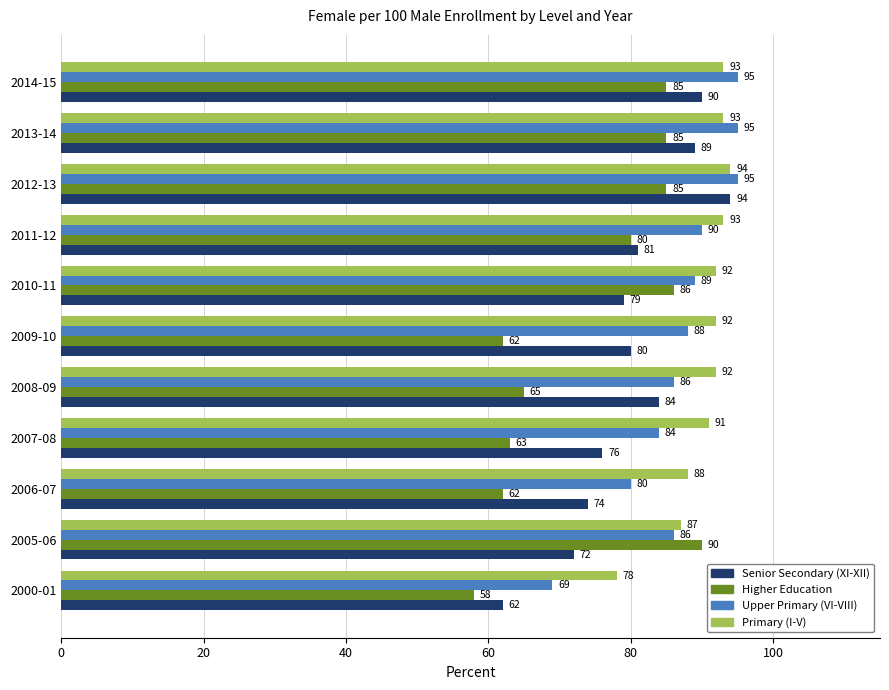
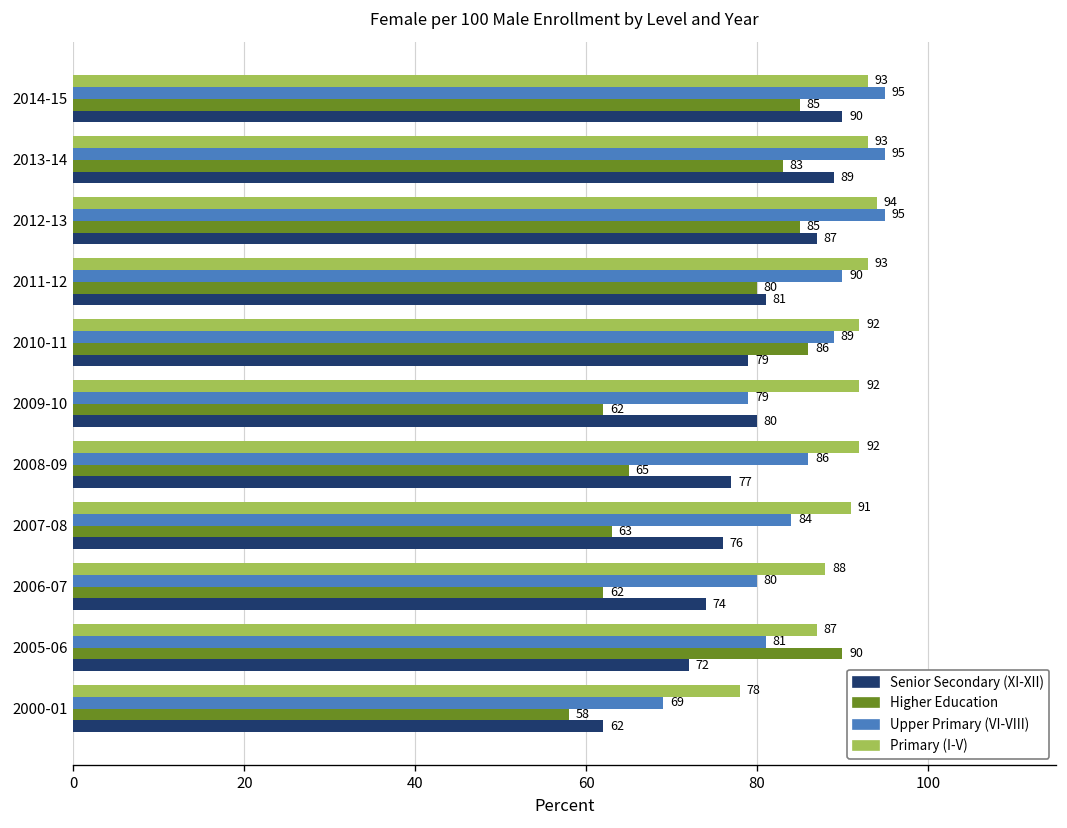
  {
    "Senior Secondary (XI-XII)": {
      "2014-15": 90,
      "2013-14": 89,
-     "2012-13": 94,
+     "2012-13": 87,
      "2011-12": 81,
      "2010-11": 79,
      "2009-10": 80,
-     "2008-09": 84,
+     "2008-09": 77,
      "2007-08": 76,
      "2006-07": 74,
      "2005-06": 72,
      "2000-01": 62
    },
    "Higher Education": {
      "2014-15": 85,
-     "2013-14": 85,
+     "2013-14": 83,
      "2012-13": 85,
      "2011-12": 80,
      "2010-11": 86,
      "2009-10": 62,
      "2008-09": 65,
      "2007-08": 63,
      "2006-07": 62,
      "2005-06": 90,
      "2000-01": 58
    },
    "Upper Primary (VI-VIII)": {
      "2014-15": 95,
      "2013-14": 95,
      "2012-13": 95,
      "2011-12": 90,
      "2010-11": 89,
-     "2009-10": 88,
+     "2009-10": 79,
      "2008-09": 86,
      "2007-08": 84,
      "2006-07": 80,
-     "2005-06": 86,
+     "2005-06": 81,
      "2000-01": 69
    },
    "Primary (I-V)": {
      "2014-15": 93,
      "2013-14": 93,
      "2012-13": 94,
      "2011-12": 93,
      "2010-11": 92,
      "2009-10": 92,
      "2008-09": 92,
      "2007-08": 91,
      "2006-07": 88,
      "2005-06": 87,
      "2000-01": 78
    }
  }
